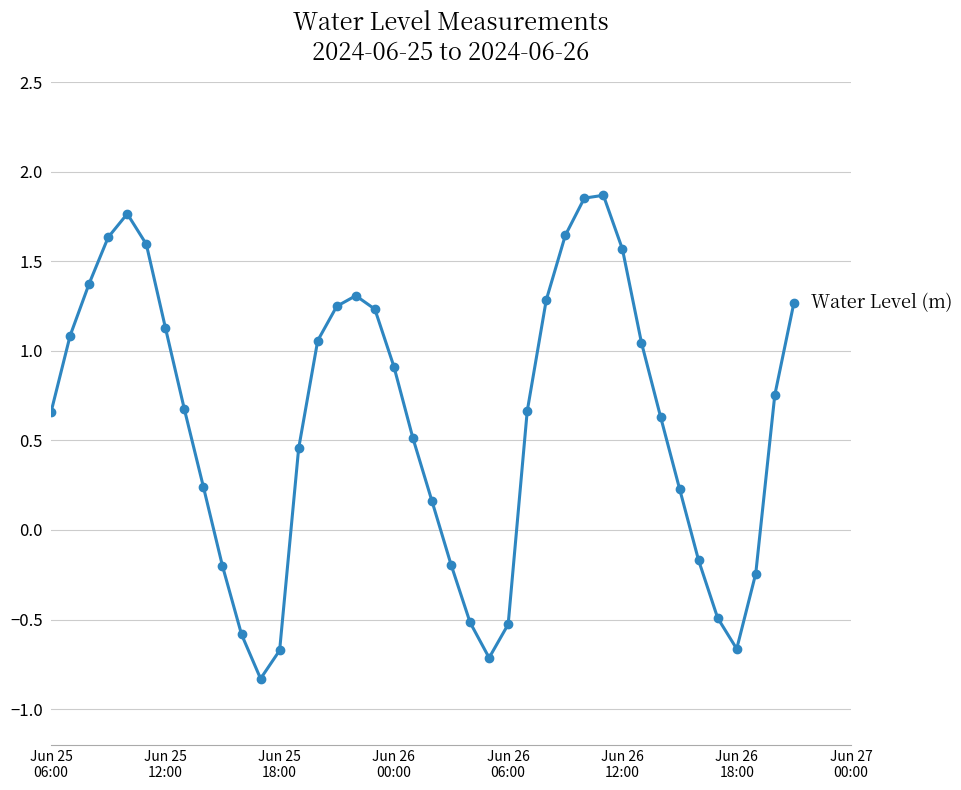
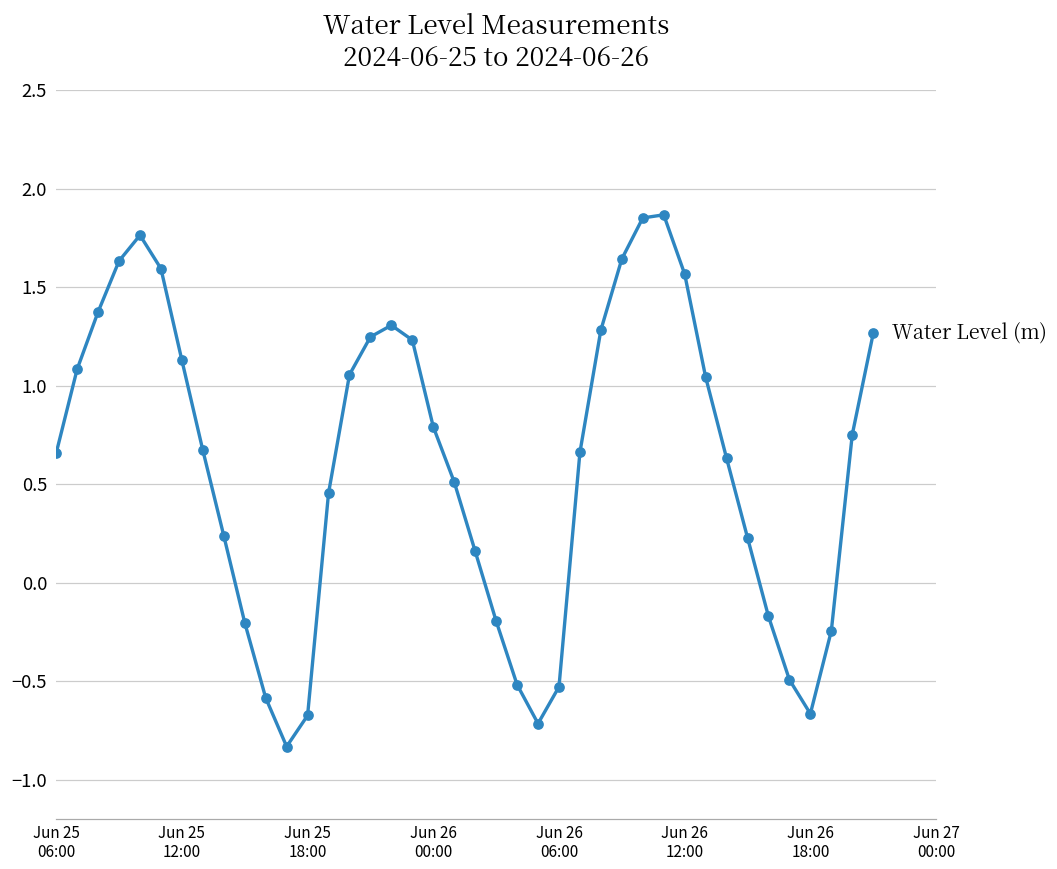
  {
    "Jun 25 06:00": 0.66,
    "Jun 25 12:00": 1.13,
    "Jun 25 18:00": -0.67,
-   "Jun 26 00:00": 0.91,
+   "Jun 26 00:00": 0.79,
    "Jun 26 06:00": -0.53,
    "Jun 26 12:00": 1.57,
    "Jun 26 18:00": -0.66
  }
